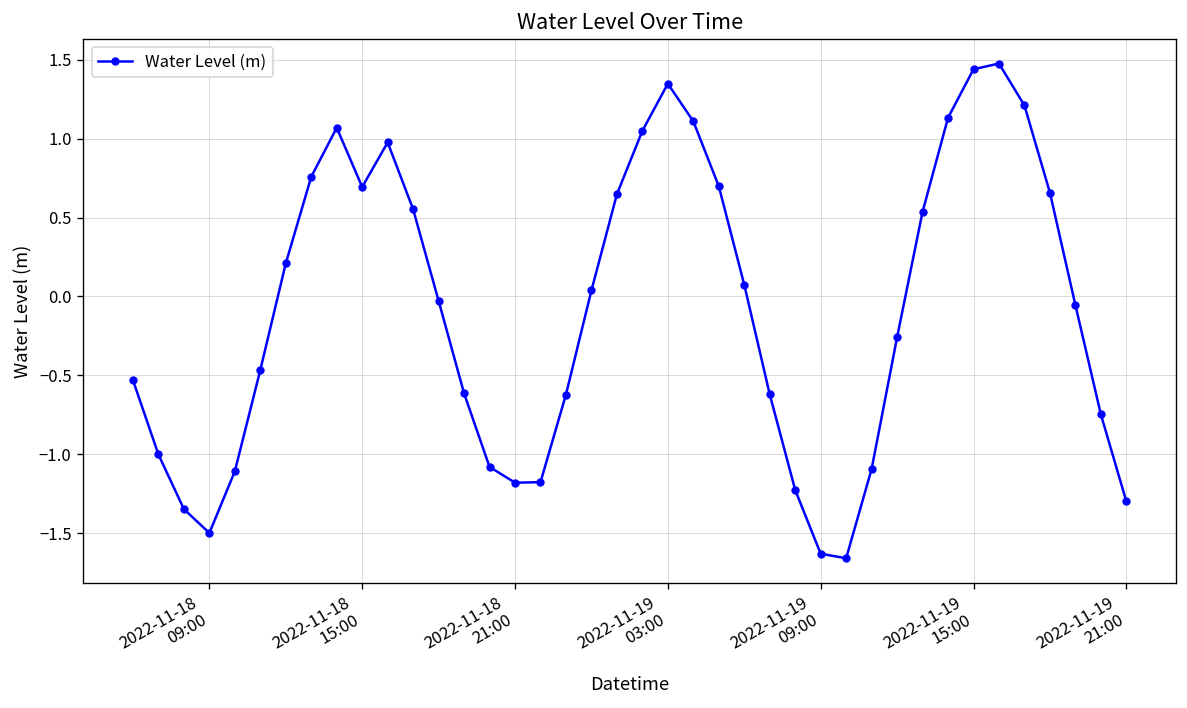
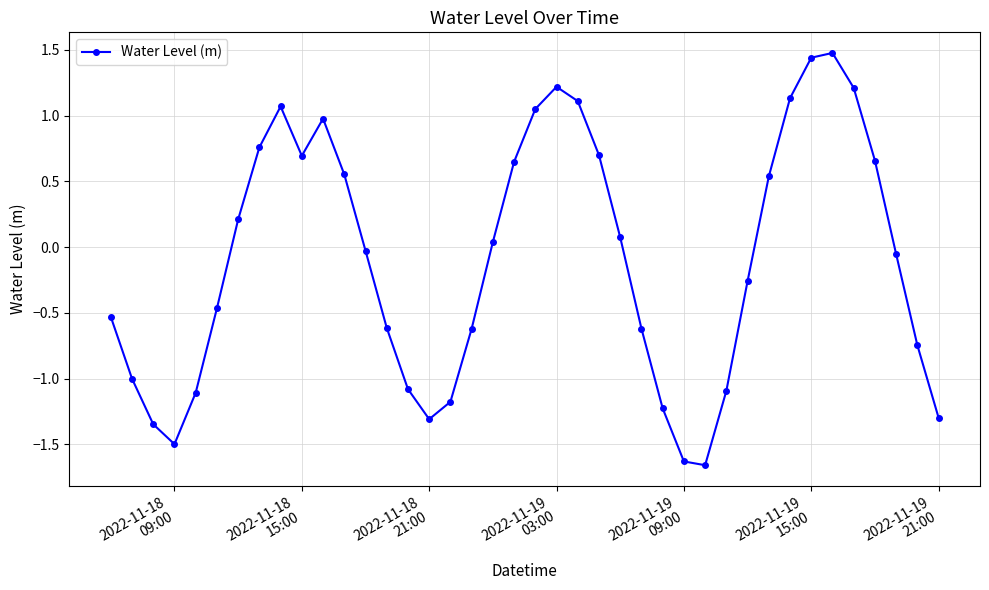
  {
    "2022-11-18 09:00": -1.50,
    "2022-11-18 15:00": 0.69,
-   "2022-11-18 21:00": -1.18,
-   "2022-11-19 03:00": 1.35,
+   "2022-11-18 21:00": -1.31,
+   "2022-11-19 03:00": 1.22,
    "2022-11-19 09:00": -1.63,
    "2022-11-19 15:00": 1.44,
    "2022-11-19 21:00": -1.30
  }
